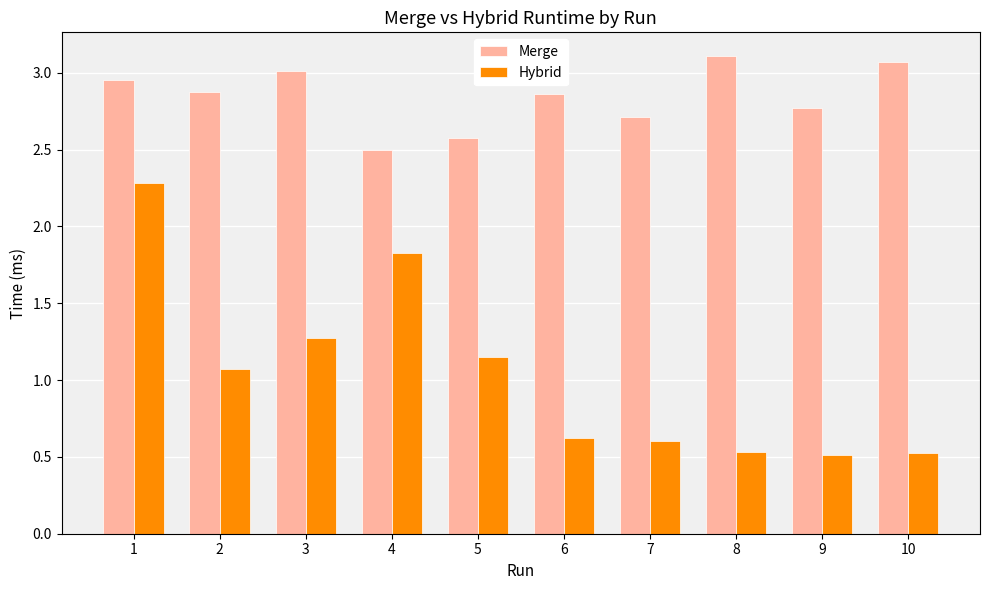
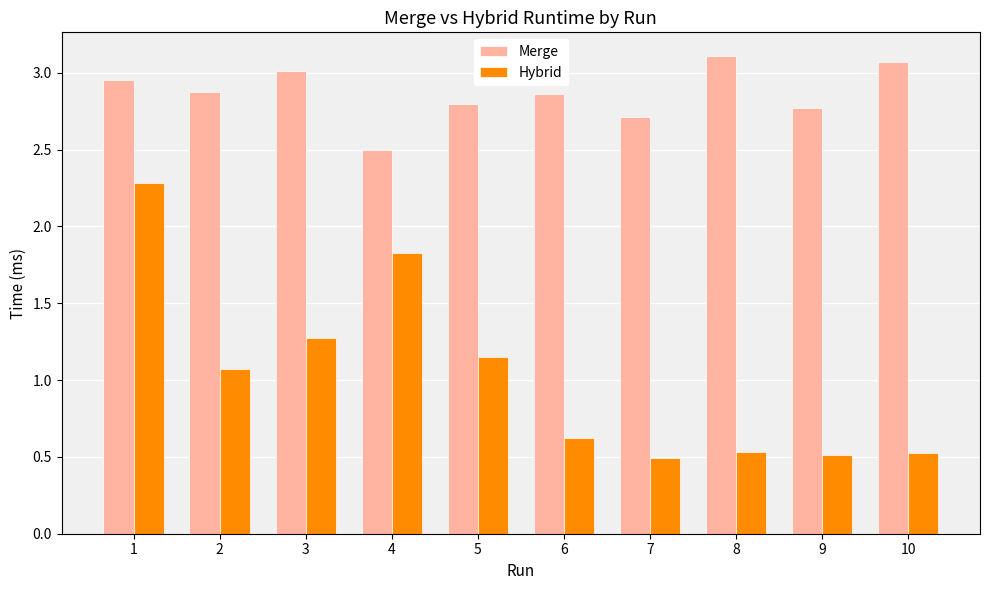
  {
    "Merge": {
      "1": 2.95,
      "2": 2.88,
      "3": 3.01,
      "4": 2.50,
-     "5": 2.58,
+     "5": 2.80,
      "6": 2.86,
      "7": 2.71,
      "8": 3.11,
      "9": 2.77,
      "10": 3.07
    },
    "Hybrid": {
      "1": 2.28,
      "2": 1.07,
      "3": 1.28,
      "4": 1.83,
      "5": 1.15,
      "6": 0.62,
-     "7": 0.61,
+     "7": 0.49,
      "8": 0.53,
      "9": 0.52,
      "10": 0.52
    }
  }
